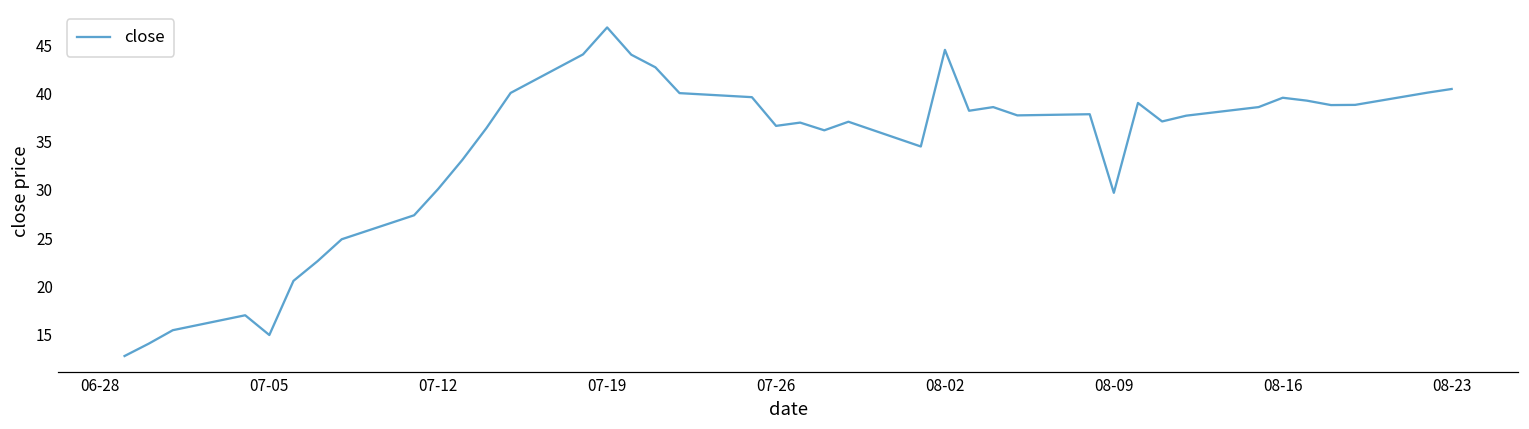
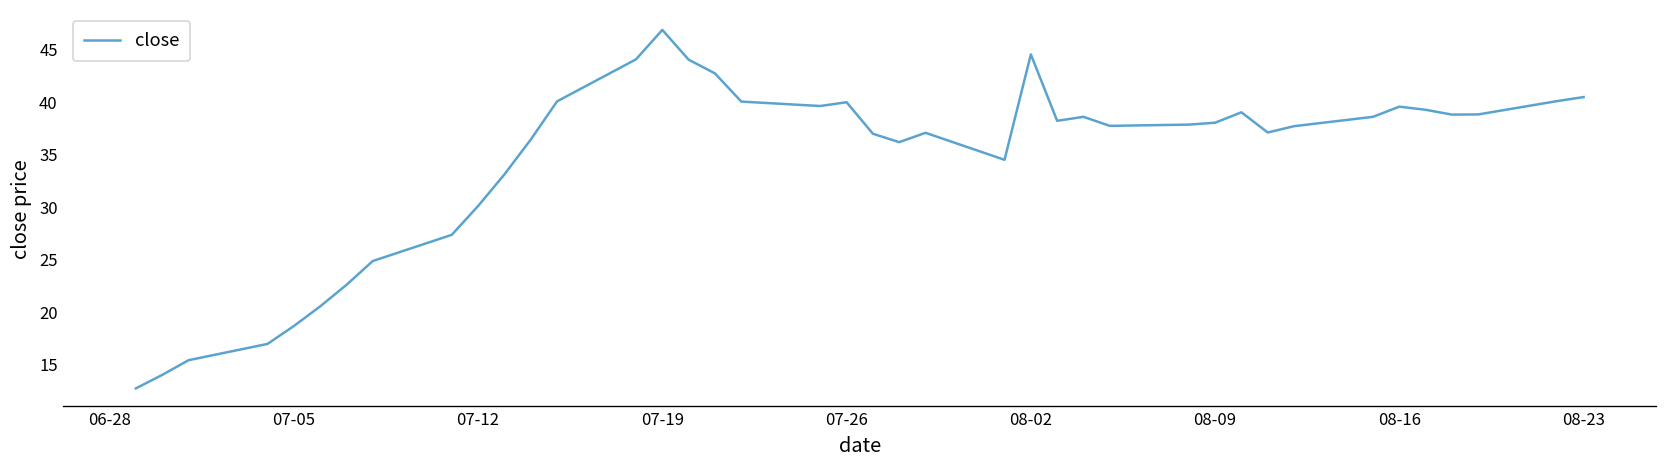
  {
-   "07-05": 15,
+   "07-05": 19,
    "07-12": 30,
    "07-19": 47,
-   "07-26": 37,
+   "07-26": 40,
    "08-02": 45,
-   "08-09": 30,
+   "08-09": 38,
    "08-16": 40,
    "08-23": 40
  }
